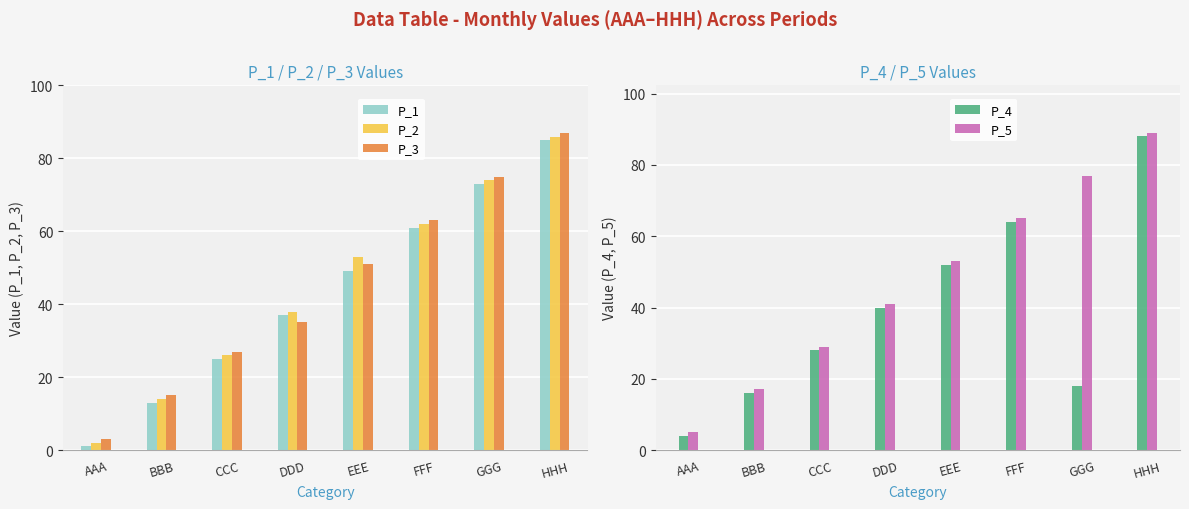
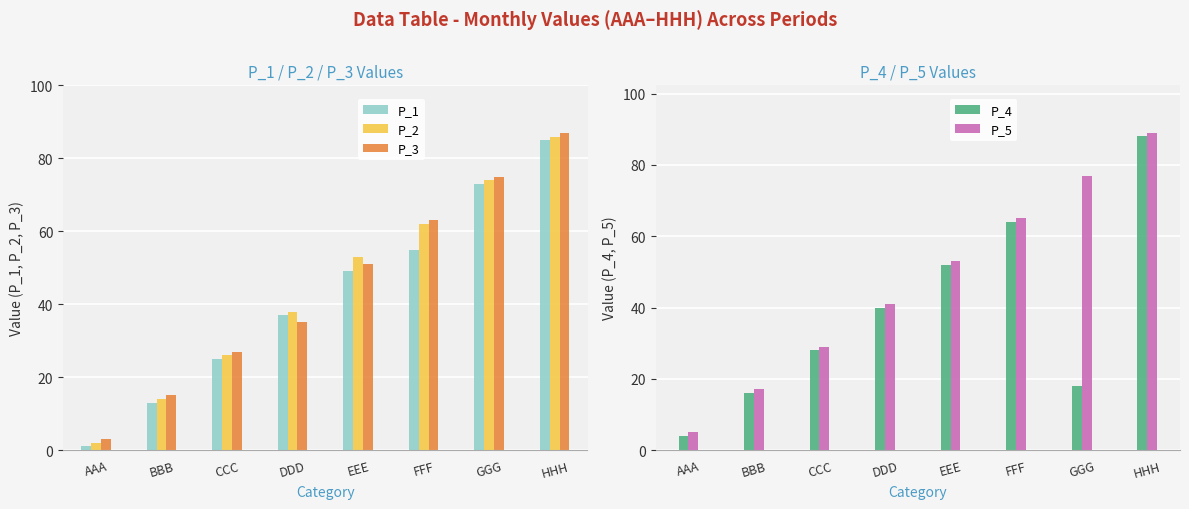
  {
    "P_1 / P_2 / P_3 Values": {
      "P_1": {
        "AAA": 1,
        "BBB": 13,
        "CCC": 25,
        "DDD": 37,
        "EEE": 49,
-       "FFF": 61,
+       "FFF": 55,
        "GGG": 73,
        "HHH": 85
      },
      "P_2": {
        "AAA": 2,
        "BBB": 14,
        "CCC": 26,
        "DDD": 38,
        "EEE": 53,
        "FFF": 62,
        "GGG": 74,
        "HHH": 86
      },
      "P_3": {
        "AAA": 3,
        "BBB": 15,
        "CCC": 27,
        "DDD": 35,
        "EEE": 51,
        "FFF": 63,
        "GGG": 75,
        "HHH": 87
      }
    },
    "P_4 / P_5 Values": {
      "P_4": {
        "AAA": 4,
        "BBB": 16,
        "CCC": 28,
        "DDD": 40,
        "EEE": 52,
        "FFF": 64,
        "GGG": 18,
        "HHH": 88
      },
      "P_5": {
        "AAA": 5,
        "BBB": 17,
        "CCC": 29,
        "DDD": 41,
        "EEE": 53,
        "FFF": 65,
        "GGG": 77,
        "HHH": 89
      }
    }
  }
